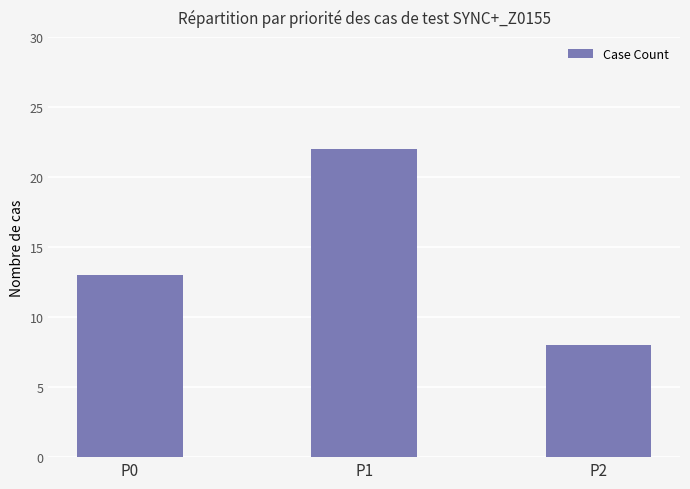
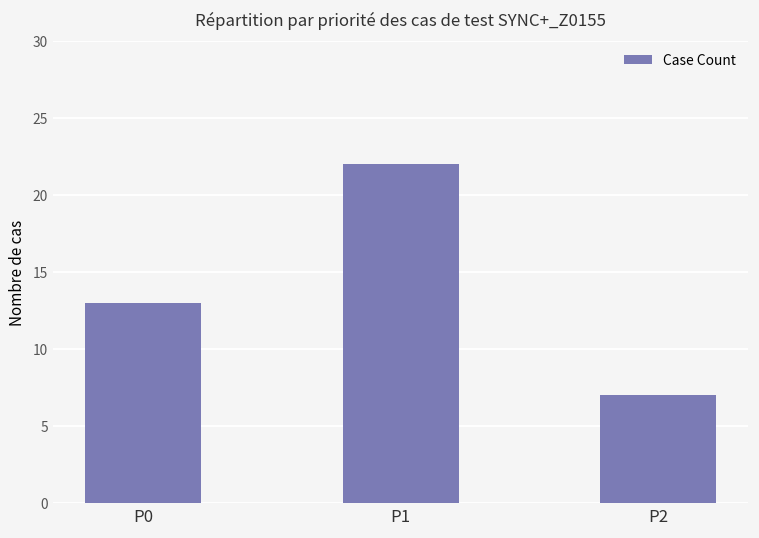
  {
    "P0": 13,
    "P1": 22,
-   "P2": 8
+   "P2": 7
  }
